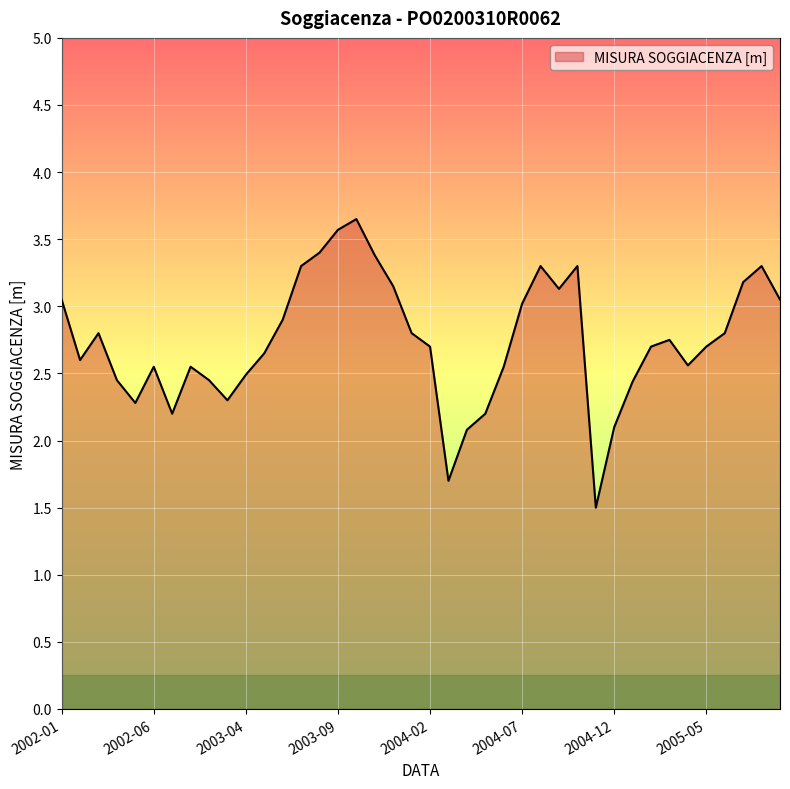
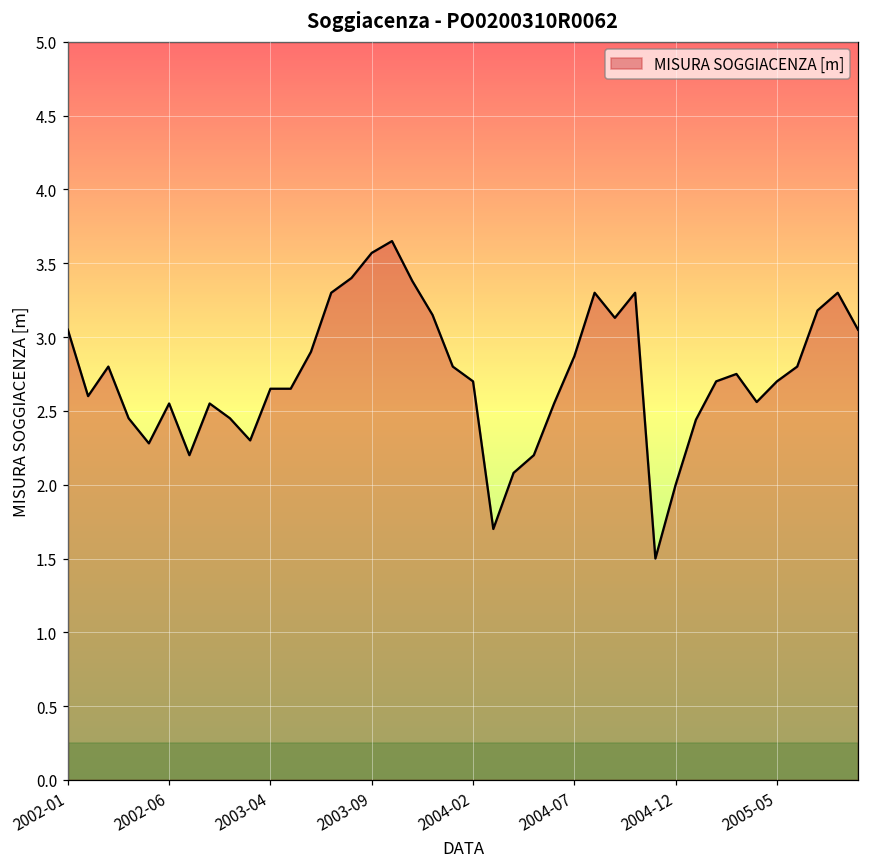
  {
    "2002-01": 3.05,
    "2002-06": 2.55,
-   "2003-04": 2.49,
+   "2003-04": 2.65,
    "2003-09": 3.57,
    "2004-02": 2.70,
-   "2004-07": 3.02,
-   "2004-12": 2.1,
+   "2004-07": 2.87,
+   "2004-12": 2.0,
    "2005-05": 2.70
  }
